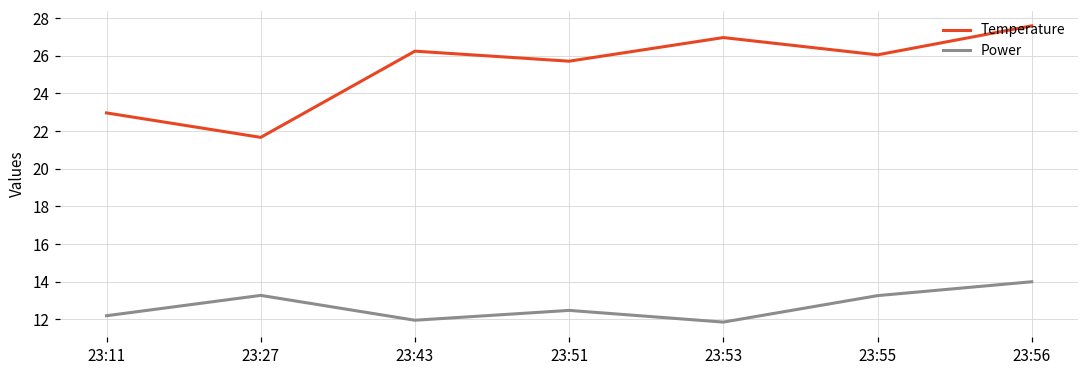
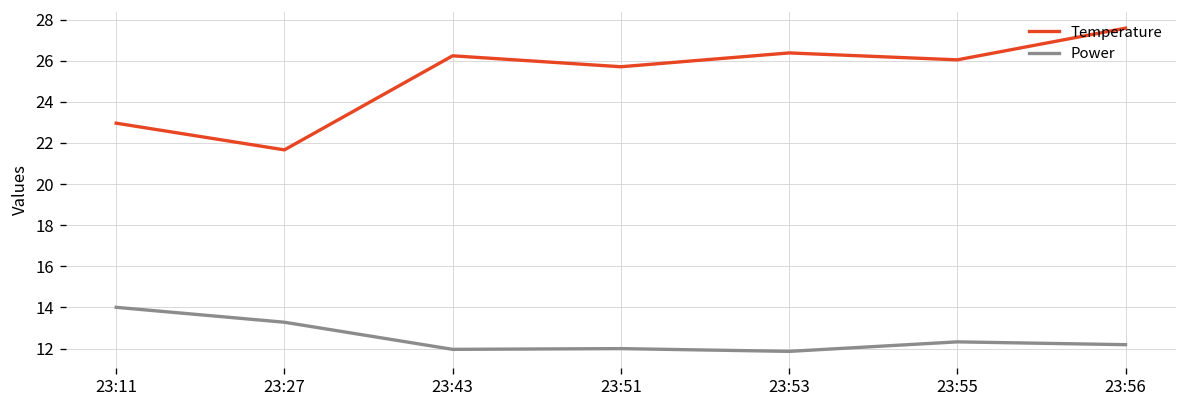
  {
    "Temperature": {
      "23:11": 23.0,
      "23:27": 21.7,
      "23:43": 26.2,
      "23:51": 25.7,
-     "23:53": 27.0,
+     "23:53": 26.4,
      "23:55": 26.0,
      "23:56": 27.6
    },
    "Power": {
-     "23:11": 12.2,
+     "23:11": 14.0,
      "23:27": 13.3,
      "23:43": 12.0,
-     "23:51": 12.5,
+     "23:51": 12.0,
      "23:53": 11.9,
-     "23:55": 13.3,
-     "23:56": 14.0
+     "23:55": 12.3,
+     "23:56": 12.2
    }
  }
